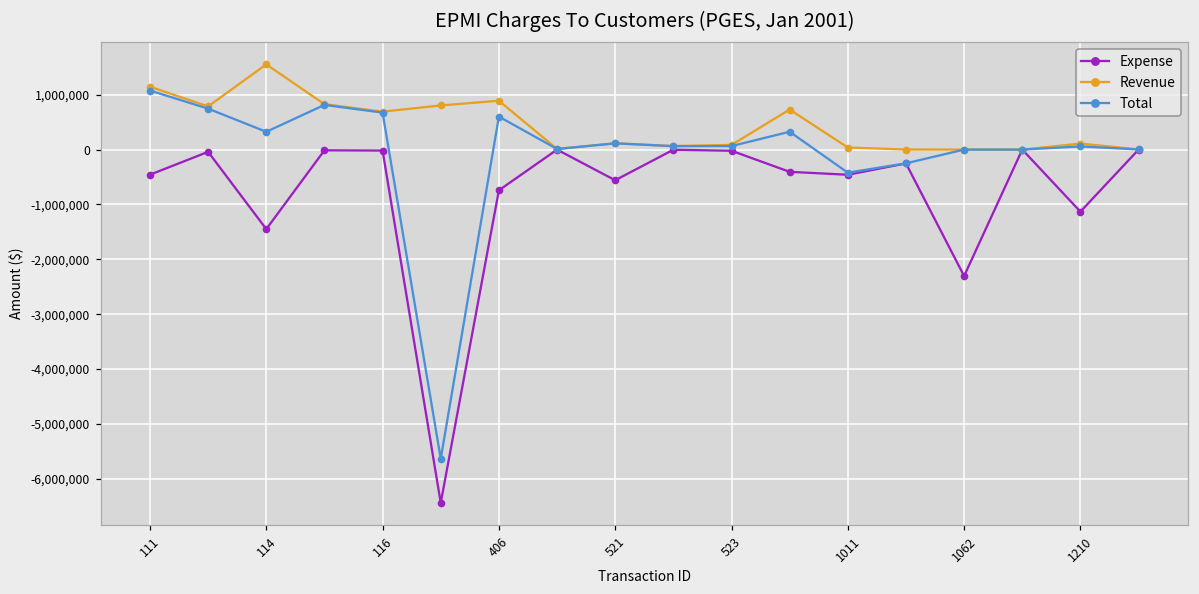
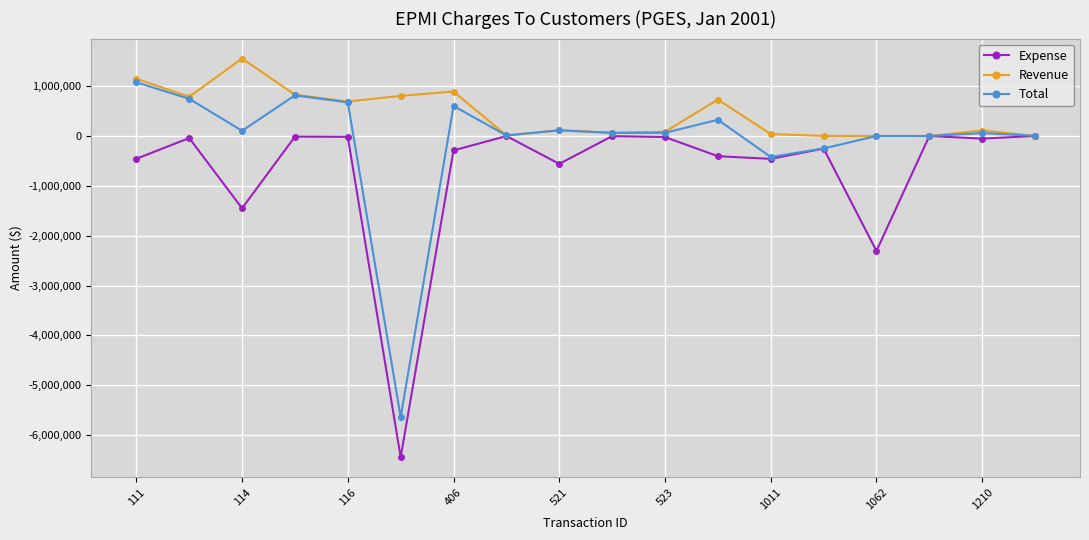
  {
    "Expense": {
      "111": "-500,000",
      "114": "-1,400,000",
      "116": "0",
-     "406": "-700,000",
+     "406": "-300,000",
      "521": "-600,000",
      "523": "0",
      "1062": "-2,300,000",
-     "1210": "-1,100,000"
+     "1210": "-100,000"
    },
    "Revenue": {
      "111": "1,100,000",
      "114": "1,600,000",
      "406": "900,000",
      "1011": "0",
      "1210": "100,000"
    },
    "Total": {
      "111": "1,100,000",
-     "114": "300,000",
+     "114": "100,000",
      "406": "600,000",
      "1210": "100,000"
    }
  }
